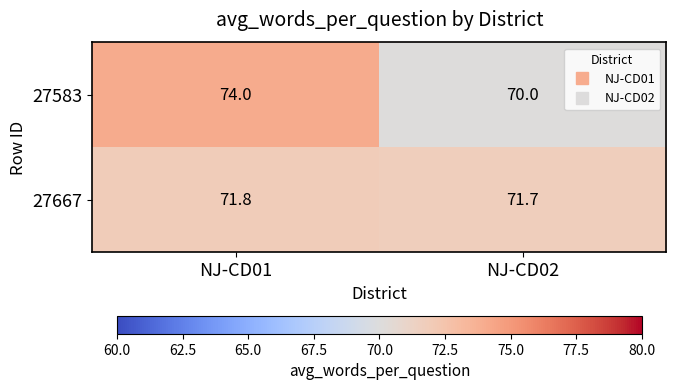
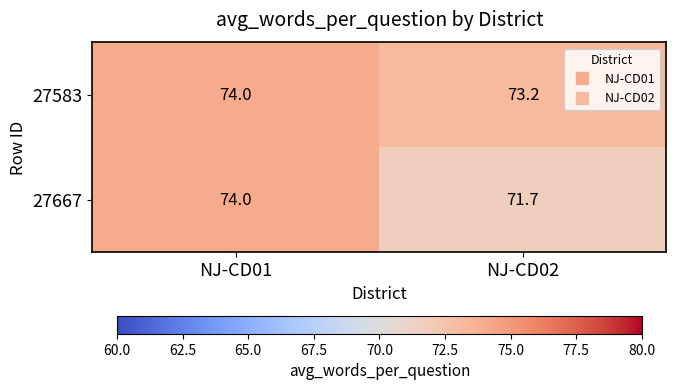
  {
    "27583": {
      "NJ-CD01": 74.0,
-     "NJ-CD02": 70.0
+     "NJ-CD02": 73.2
    },
    "27667": {
-     "NJ-CD01": 71.8,
+     "NJ-CD01": 74.0,
      "NJ-CD02": 71.7
    }
  }
